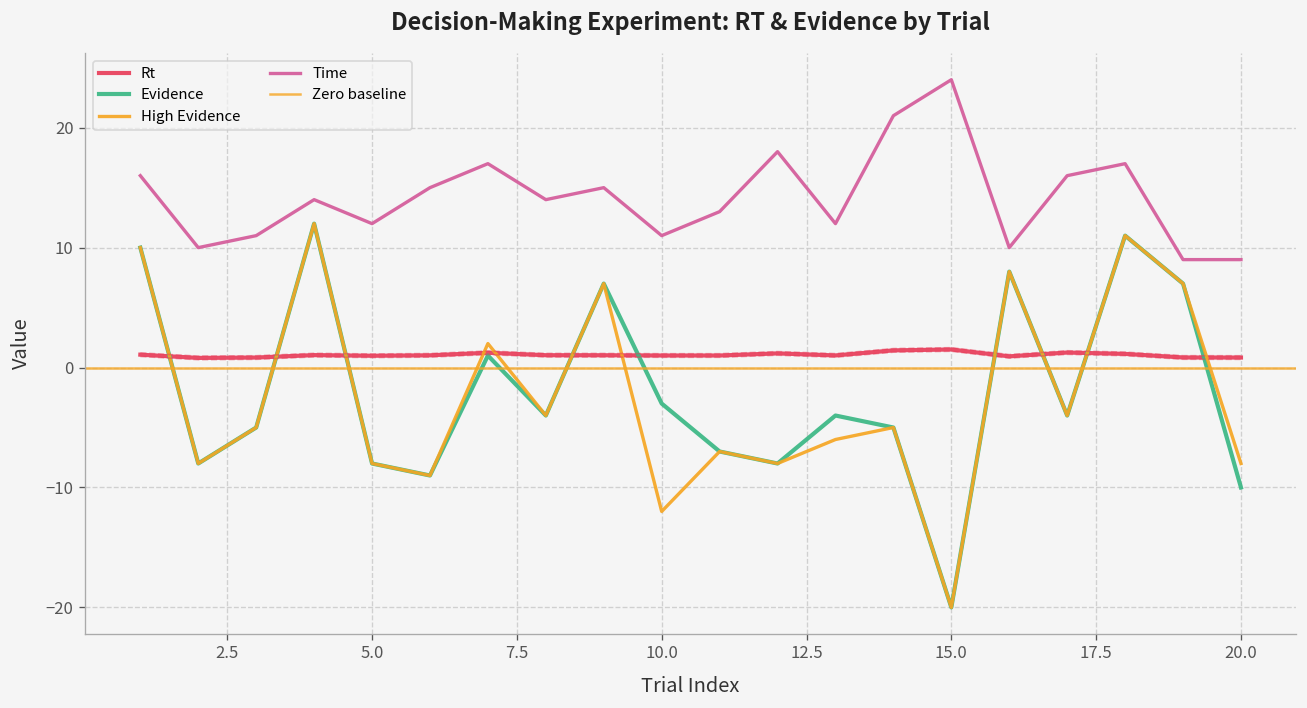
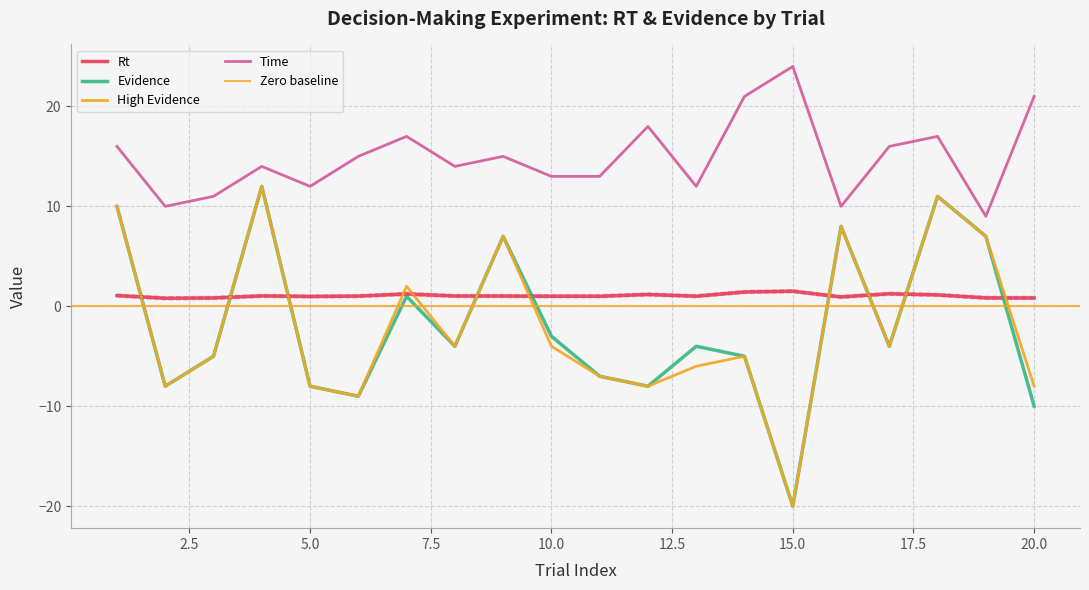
  {
    "Evidence": {
      "10.0": -3,
      "20.0": -10
    },
    "High Evidence": {
-     "10.0": -12,
+     "10.0": -4,
      "20.0": -8
    },
    "Time": {
      "5.0": 12,
-     "10.0": 11,
+     "10.0": 13,
      "15.0": 24,
-     "20.0": 9
+     "20.0": 21
    }
  }
